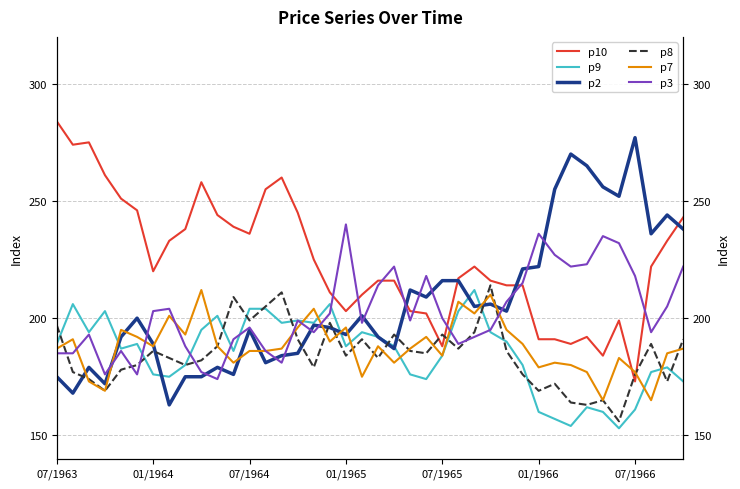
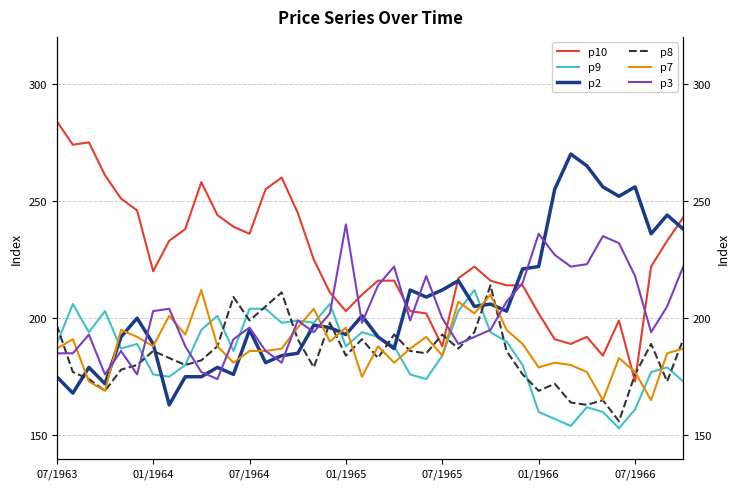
  {
    "p10": {
      "07/1963": 284,
      "01/1964": 220,
      "07/1964": 236,
      "01/1965": 203,
      "07/1965": 188,
-     "01/1966": 191,
+     "01/1966": 202,
      "07/1966": 173
    },
    "p9": {
      "07/1963": 189,
      "01/1964": 176,
      "07/1964": 204,
      "01/1965": 188,
      "01/1966": 160,
      "07/1966": 161
    },
    "p2": {
      "07/1963": 175,
      "01/1965": 193,
-     "07/1965": 216,
+     "07/1965": 212,
      "01/1966": 222,
-     "07/1966": 277
+     "07/1966": 256
    },
    "p8": {
      "07/1963": 197,
      "01/1964": 186,
      "07/1964": 199,
      "01/1965": 184,
      "07/1965": 193,
      "01/1966": 169
    },
    "p7": {
      "07/1963": 187,
      "07/1964": 186,
      "01/1965": 196,
      "01/1966": 179
    },
    "p3": {
      "07/1963": 185,
      "01/1964": 203,
      "01/1965": 240,
      "07/1965": 200,
      "01/1966": 236,
      "07/1966": 218
    }
  }
